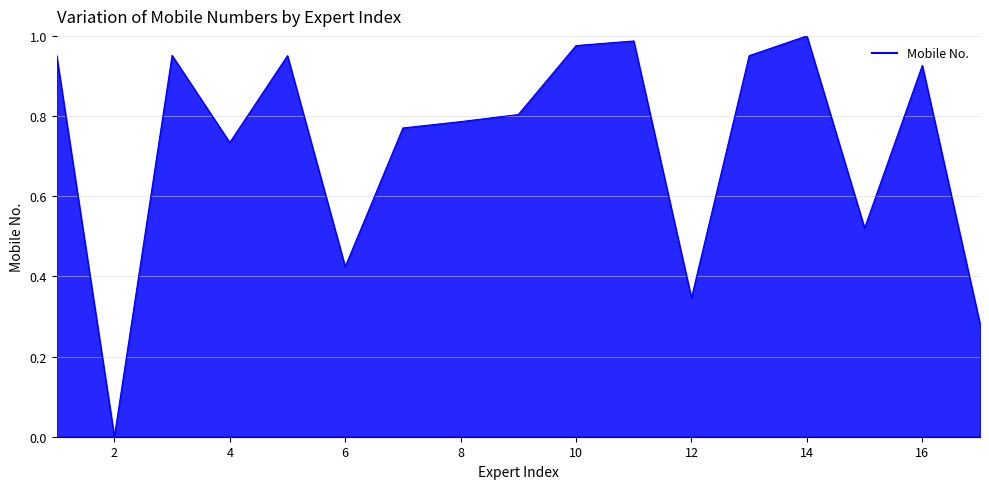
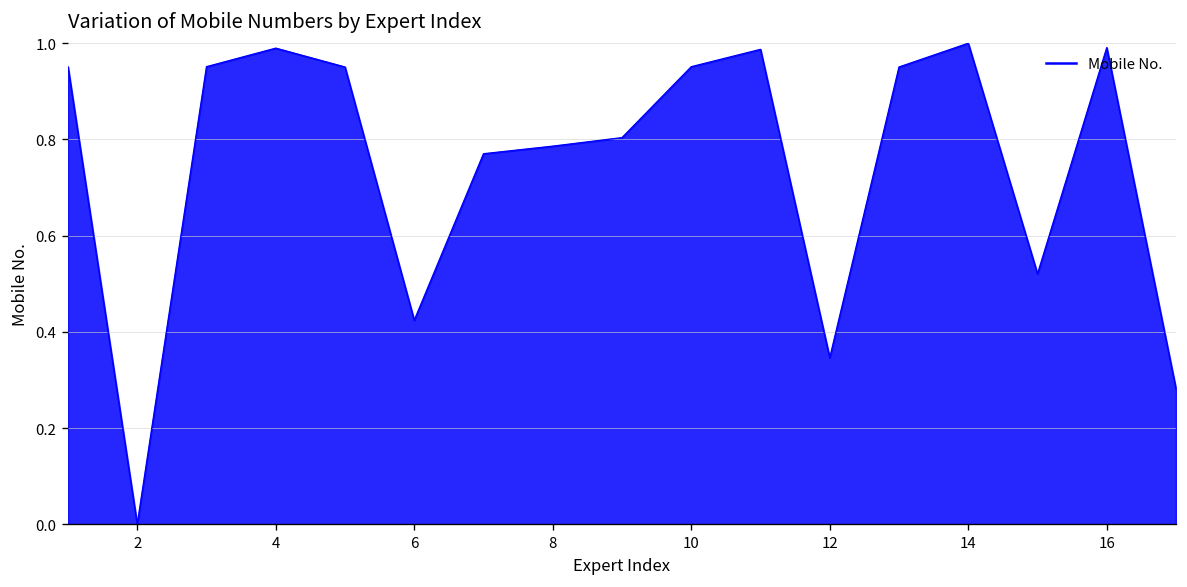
  {
    "2": 0.00,
-   "4": 0.73,
+   "4": 0.99,
    "6": 0.42,
    "8": 0.79,
-   "10": 0.98,
+   "10": 0.95,
    "12": 0.35,
    "14": 1.00,
-   "16": 0.93
+   "16": 0.99
  }
